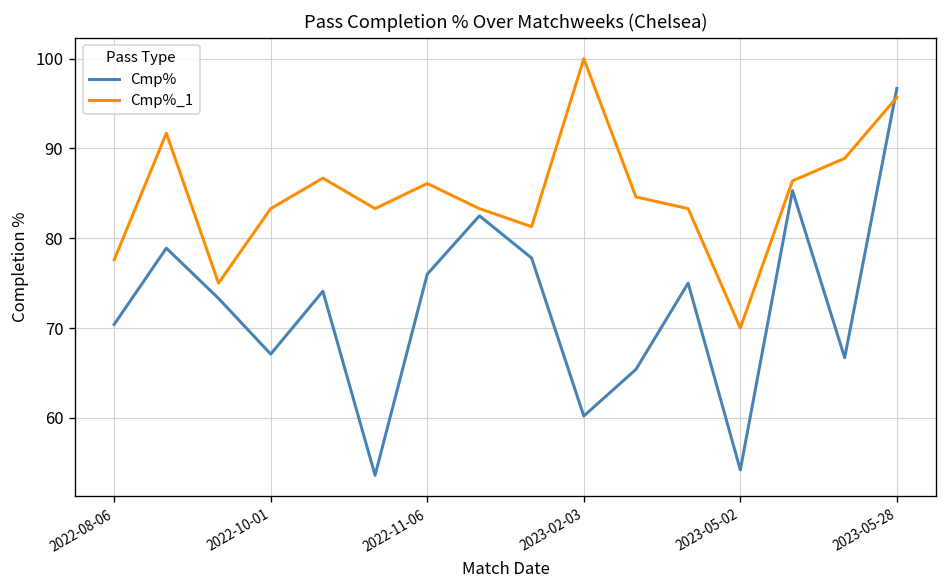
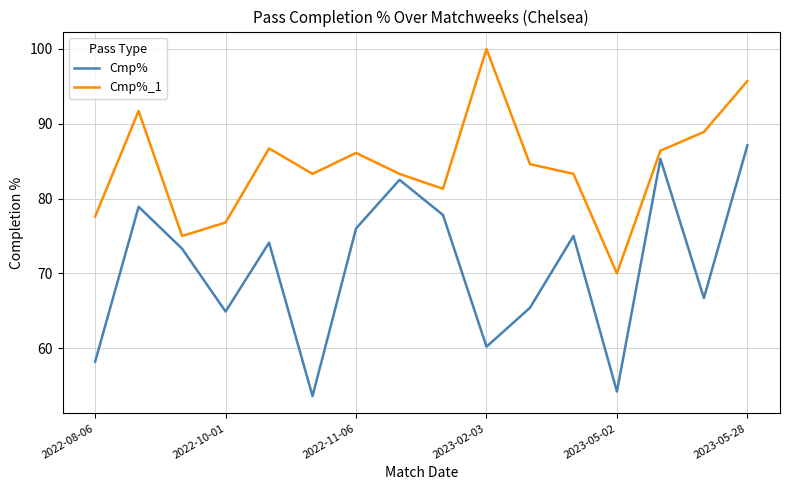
  {
    "Cmp%": {
-     "2022-08-06": 70,
-     "2022-10-01": 67,
+     "2022-08-06": 58,
+     "2022-10-01": 65,
      "2022-11-06": 76,
      "2023-02-03": 60,
      "2023-05-02": 54,
-     "2023-05-28": 97
+     "2023-05-28": 87
    },
    "Cmp%_1": {
      "2022-08-06": 78,
-     "2022-10-01": 83,
+     "2022-10-01": 77,
      "2022-11-06": 86,
      "2023-02-03": 100,
      "2023-05-02": 70,
      "2023-05-28": 96
    }
  }
